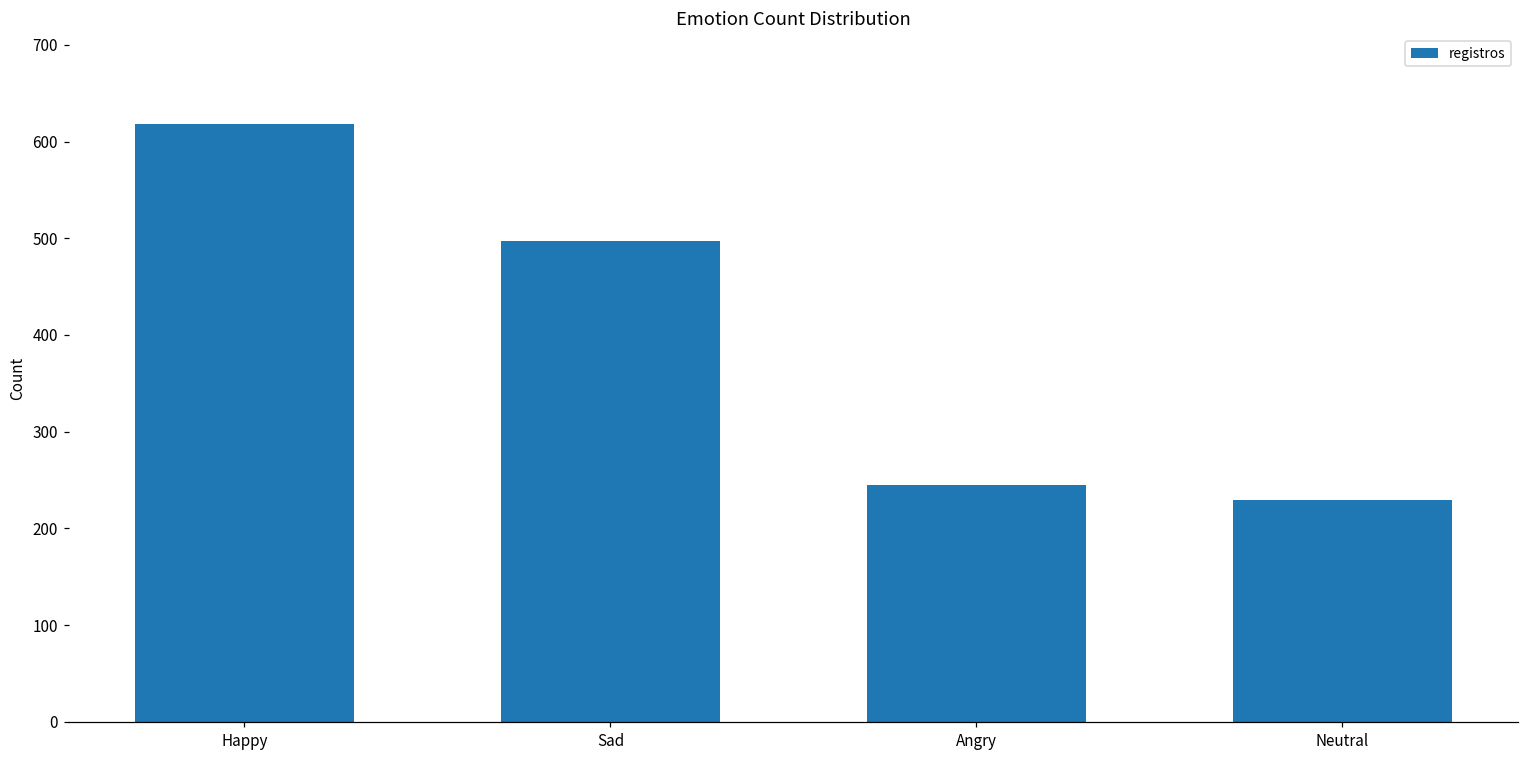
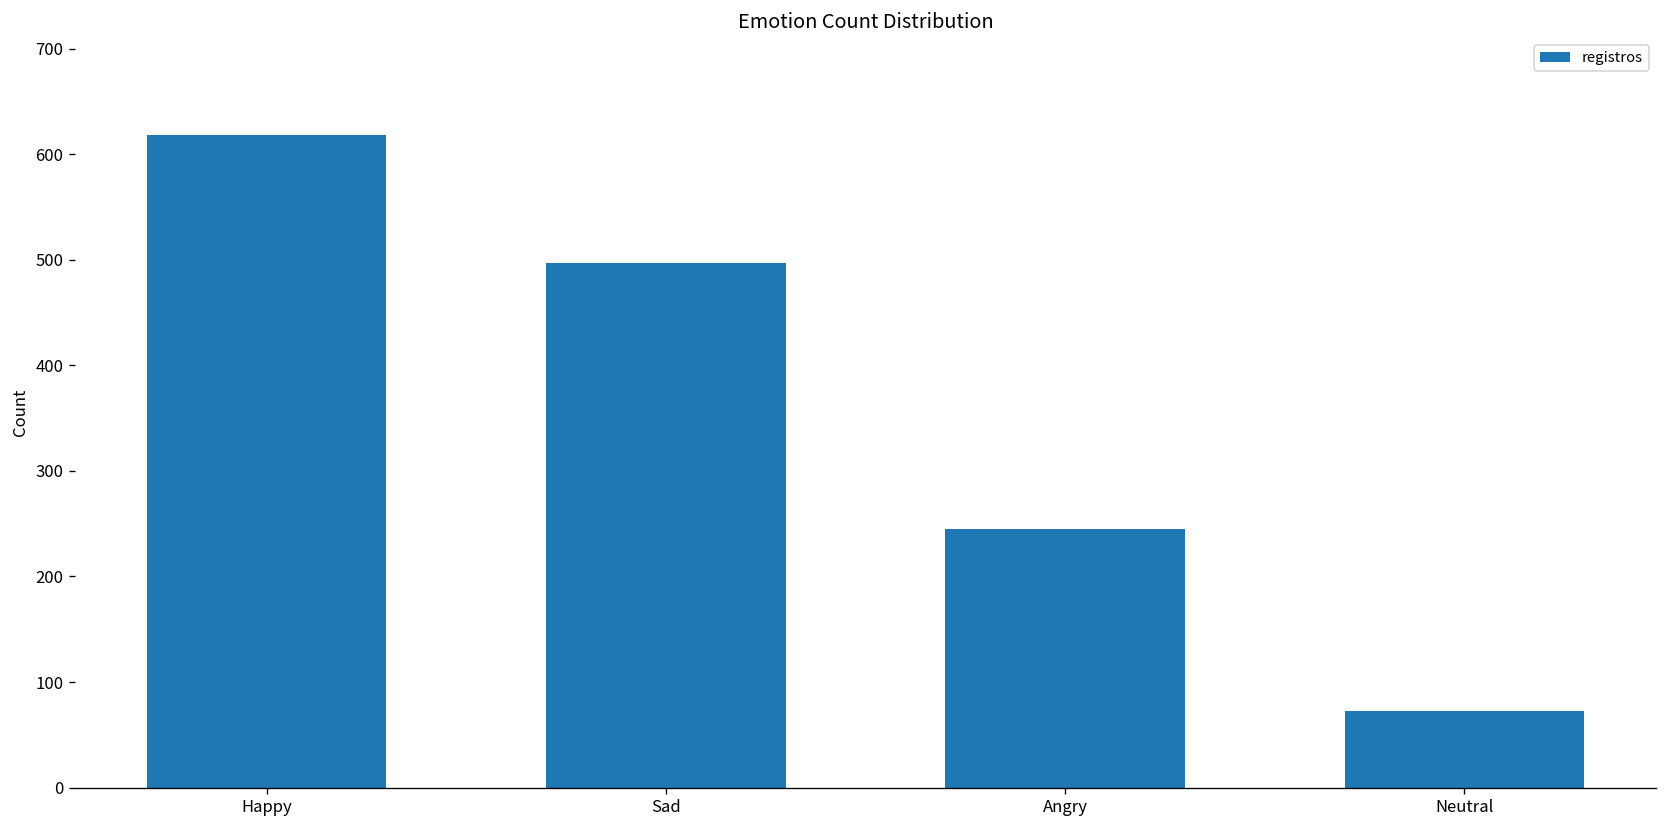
  {
    "Happy": 620,
    "Sad": 500,
    "Angry": 250,
-   "Neutral": 230
+   "Neutral": 70
  }
